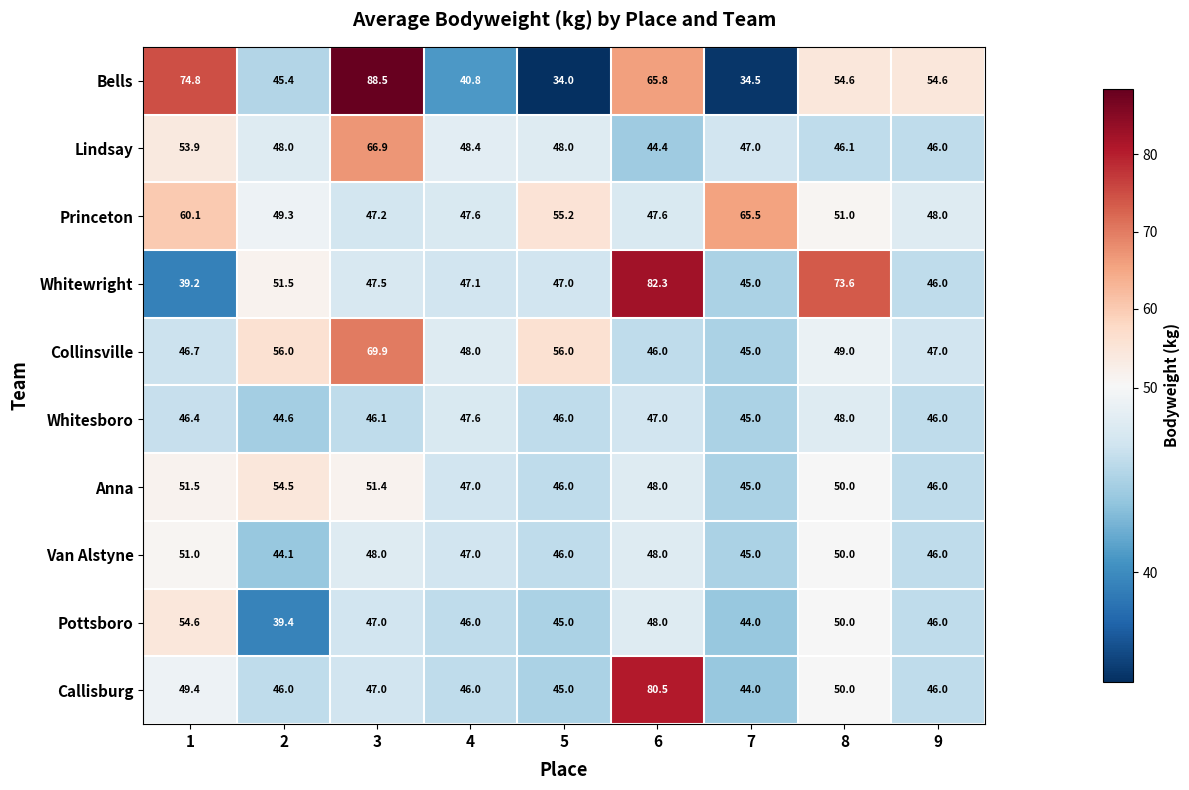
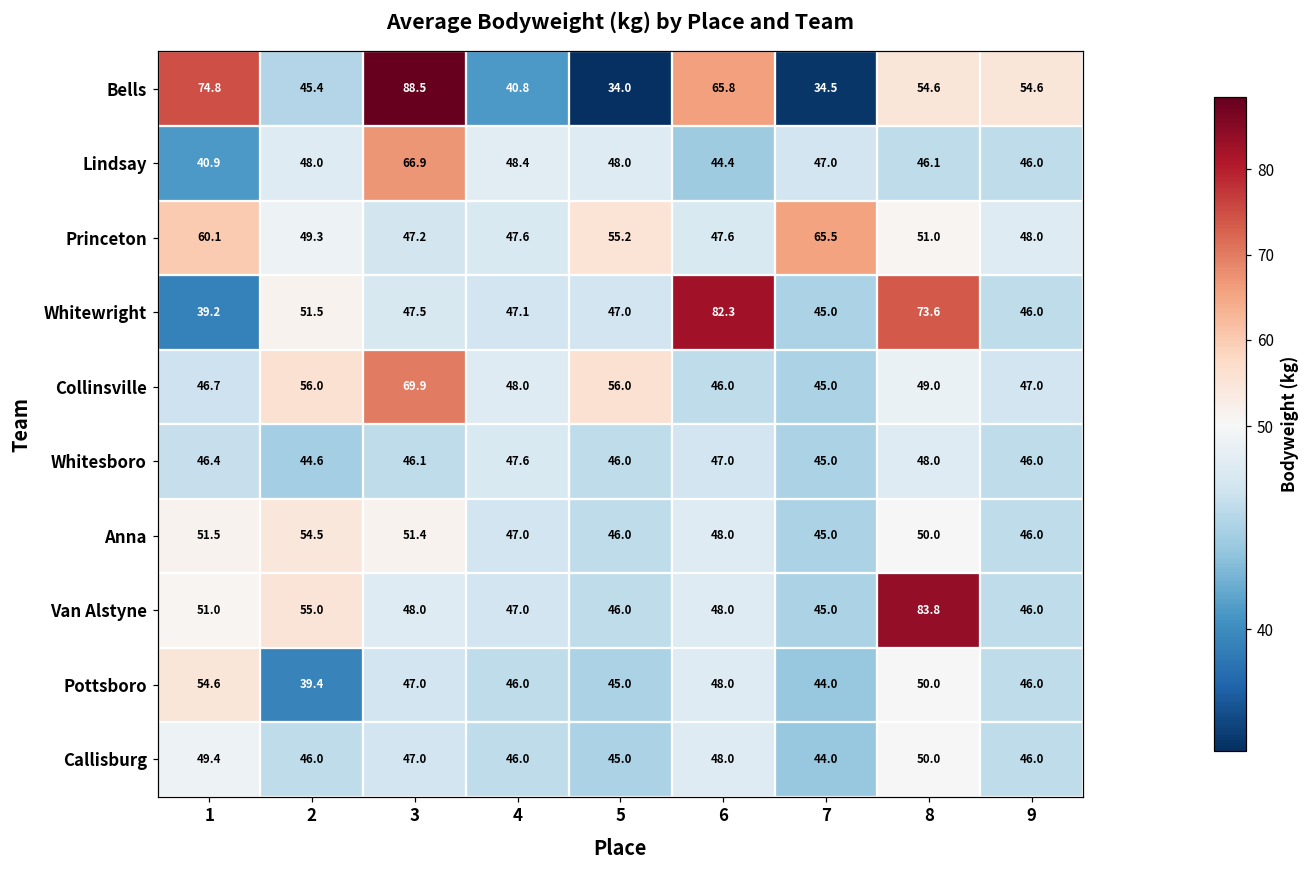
  {
    "Bells": {
      "1": 74.8,
      "2": 45.4,
      "3": 88.5,
      "4": 40.8,
      "5": 34.0,
      "6": 65.8,
      "7": 34.5,
      "8": 54.6,
      "9": 54.6
    },
    "Lindsay": {
-     "1": 53.9,
+     "1": 40.9,
      "2": 48.0,
      "3": 66.9,
      "4": 48.4,
      "5": 48.0,
      "6": 44.4,
      "7": 47.0,
      "8": 46.1,
      "9": 46.0
    },
    "Princeton": {
      "1": 60.1,
      "2": 49.3,
      "3": 47.2,
      "4": 47.6,
      "5": 55.2,
      "6": 47.6,
      "7": 65.5,
      "8": 51.0,
      "9": 48.0
    },
    "Whitewright": {
      "1": 39.2,
      "2": 51.5,
      "3": 47.5,
      "4": 47.1,
      "5": 47.0,
      "6": 82.3,
      "7": 45.0,
      "8": 73.6,
      "9": 46.0
    },
    "Collinsville": {
      "1": 46.7,
      "2": 56.0,
      "3": 69.9,
      "4": 48.0,
      "5": 56.0,
      "6": 46.0,
      "7": 45.0,
      "8": 49.0,
      "9": 47.0
    },
    "Whitesboro": {
      "1": 46.4,
      "2": 44.6,
      "3": 46.1,
      "4": 47.6,
      "5": 46.0,
      "6": 47.0,
      "7": 45.0,
      "8": 48.0,
      "9": 46.0
    },
    "Anna": {
      "1": 51.5,
      "2": 54.5,
      "3": 51.4,
      "4": 47.0,
      "5": 46.0,
      "6": 48.0,
      "7": 45.0,
      "8": 50.0,
      "9": 46.0
    },
    "Van Alstyne": {
      "1": 51.0,
-     "2": 44.1,
+     "2": 55.0,
      "3": 48.0,
      "4": 47.0,
      "5": 46.0,
      "6": 48.0,
      "7": 45.0,
-     "8": 50.0,
+     "8": 83.8,
      "9": 46.0
    },
    "Pottsboro": {
      "1": 54.6,
      "2": 39.4,
      "3": 47.0,
      "4": 46.0,
      "5": 45.0,
      "6": 48.0,
      "7": 44.0,
      "8": 50.0,
      "9": 46.0
    },
    "Callisburg": {
      "1": 49.4,
      "2": 46.0,
      "3": 47.0,
      "4": 46.0,
      "5": 45.0,
-     "6": 80.5,
+     "6": 48.0,
      "7": 44.0,
      "8": 50.0,
      "9": 46.0
    }
  }
